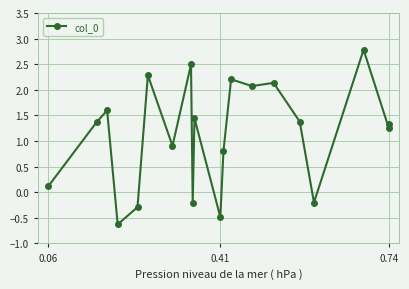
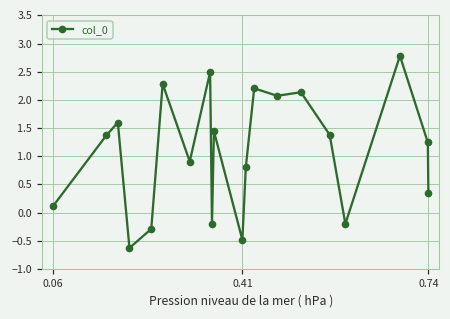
  {
    "0.06": 0.1,
    "0.41": -0.5,
-   "0.74": 1.3
+   "0.74": 0.4
  }
